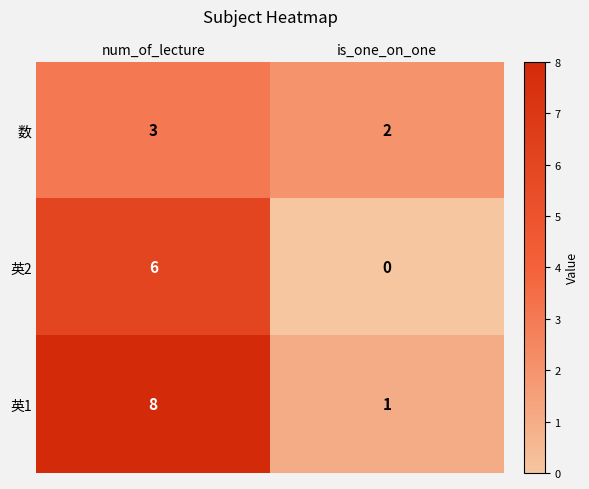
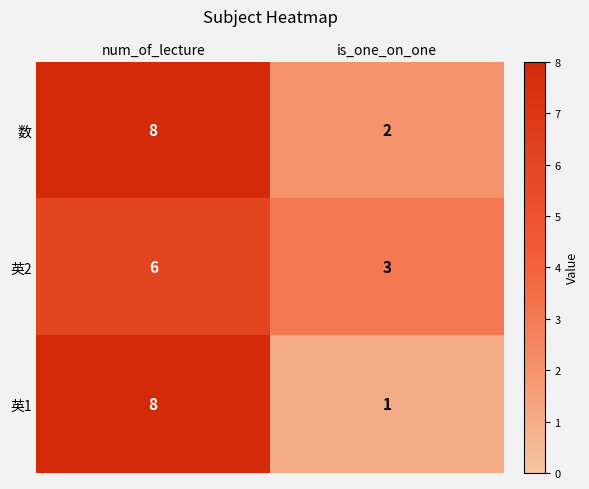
  {
    "数": {
-     "num_of_lecture": 3,
+     "num_of_lecture": 8,
      "is_one_on_one": 2
    },
    "英2": {
      "num_of_lecture": 6,
-     "is_one_on_one": 0
+     "is_one_on_one": 3
    },
    "英1": {
      "num_of_lecture": 8,
      "is_one_on_one": 1
    }
  }
